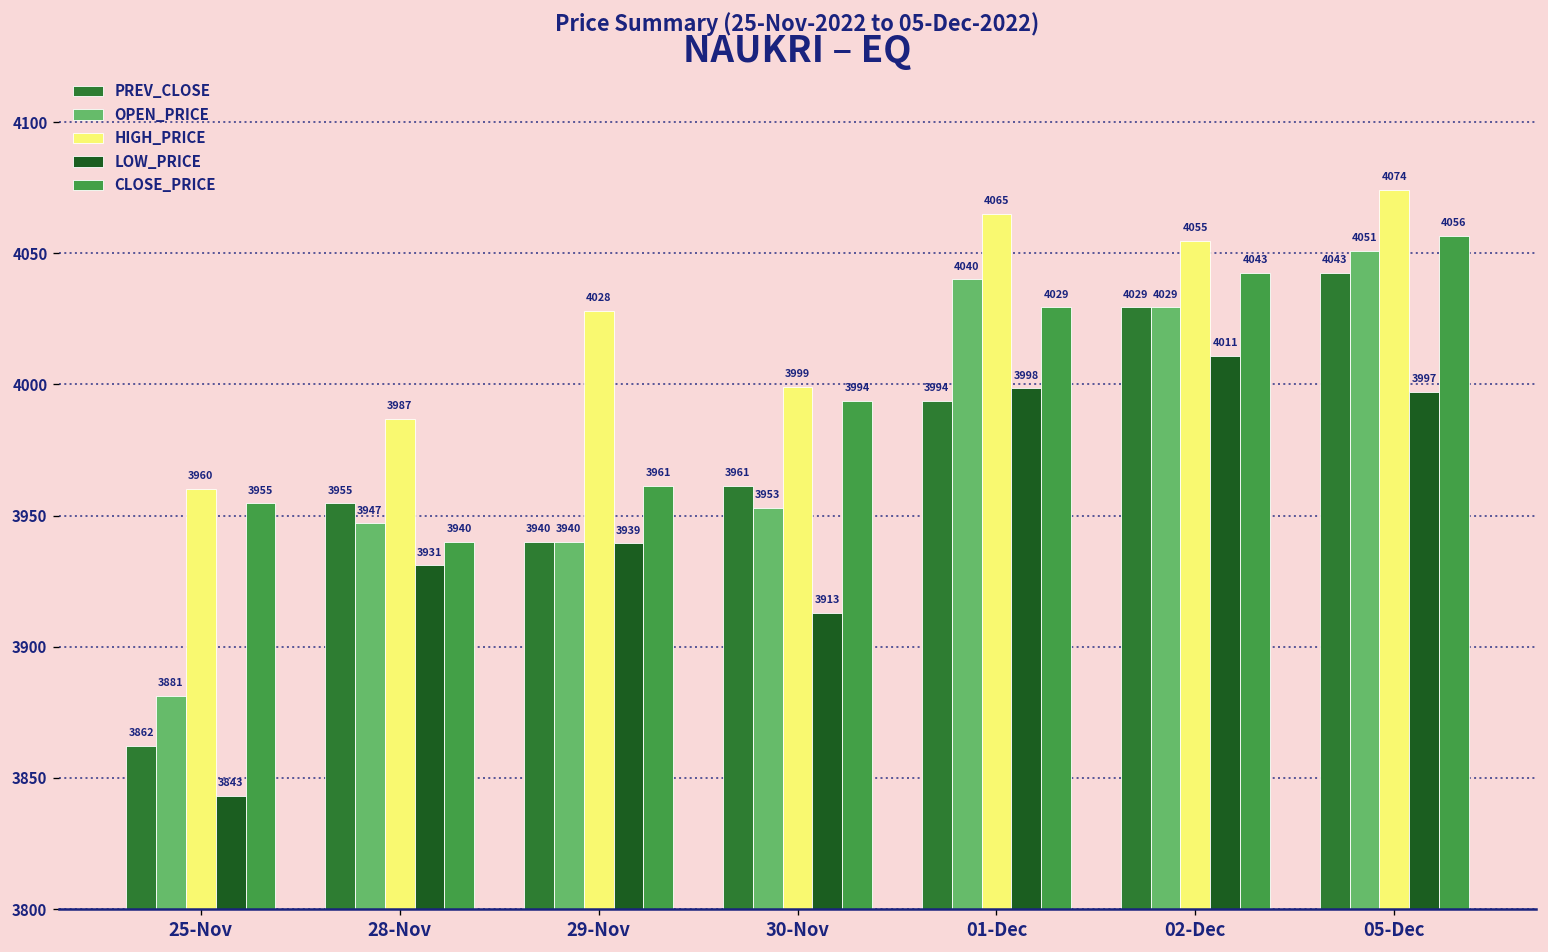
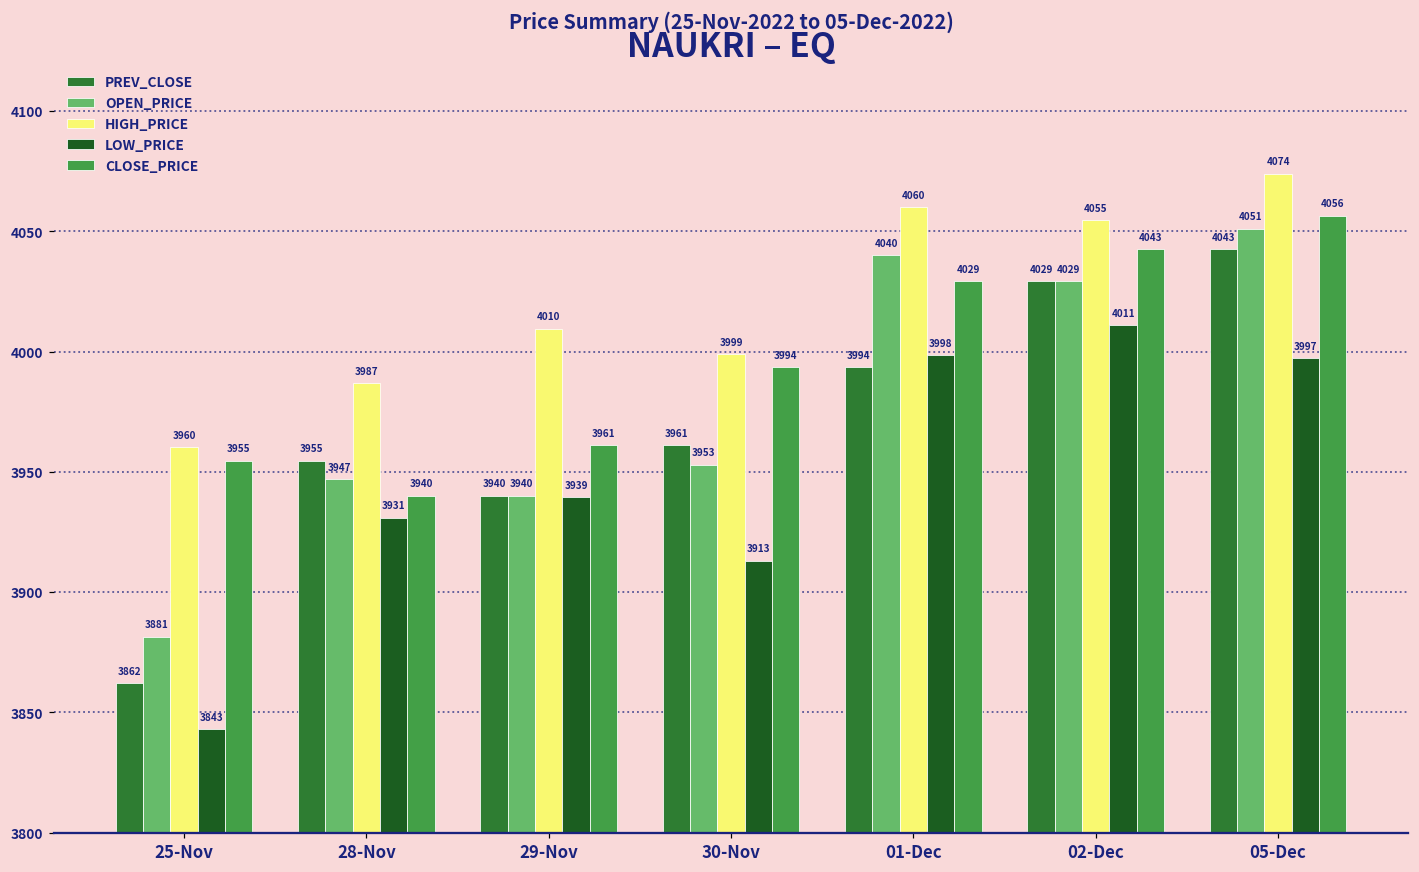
  {
    "HIGH_PRICE": {
      "25-Nov": 3960,
      "28-Nov": 3987,
-     "29-Nov": 4028,
+     "29-Nov": 4010,
      "30-Nov": 3999,
-     "01-Dec": 4065,
+     "01-Dec": 4060,
      "02-Dec": 4055,
      "05-Dec": 4074
    }
  }
